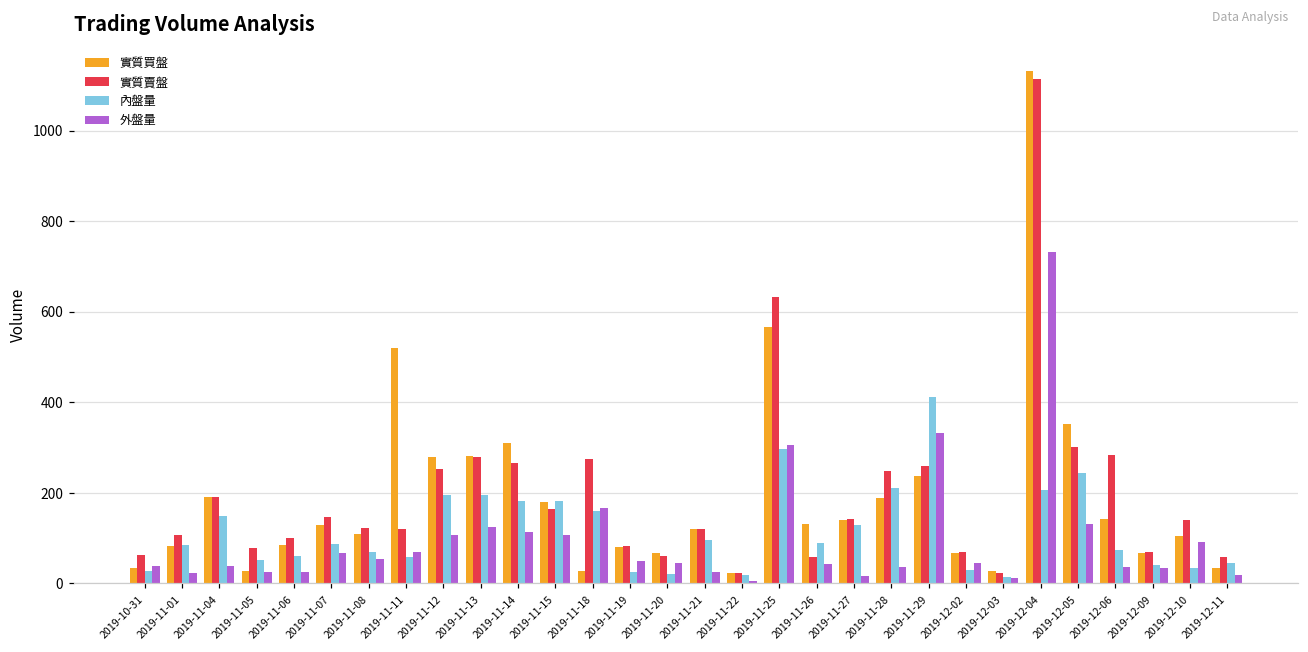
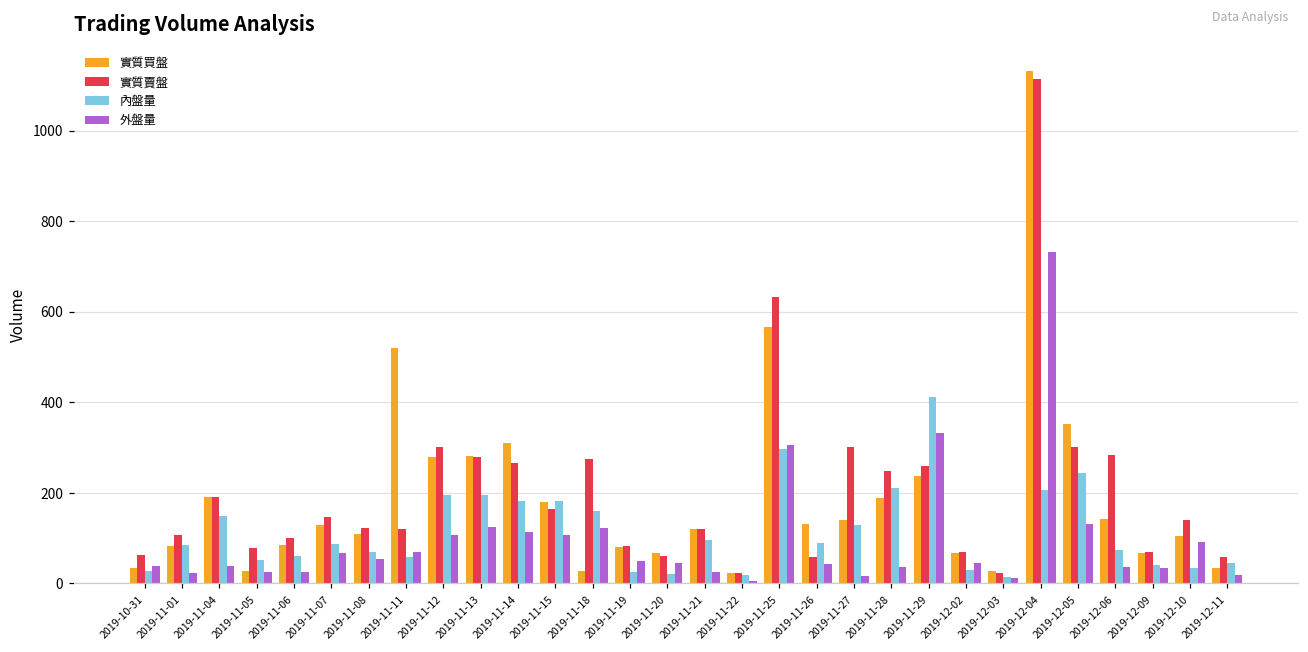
  {
    "實質買盤": {
      "2019-10-31": 30,
      "2019-11-01": 80,
      "2019-11-04": 190,
      "2019-11-05": 30,
      "2019-11-06": 80,
      "2019-11-07": 130,
      "2019-11-08": 110,
      "2019-11-11": 520,
      "2019-11-12": 280,
      "2019-11-13": 280,
      "2019-11-14": 310,
      "2019-11-15": 180,
      "2019-11-18": 30,
      "2019-11-19": 80,
      "2019-11-20": 70,
      "2019-11-21": 120,
      "2019-11-22": 20,
      "2019-11-25": 570,
      "2019-11-26": 130,
      "2019-11-27": 140,
      "2019-11-28": 190,
      "2019-11-29": 240,
      "2019-12-02": 70,
      "2019-12-03": 30,
      "2019-12-04": 1130,
      "2019-12-05": 350,
      "2019-12-06": 140,
      "2019-12-09": 70,
      "2019-12-10": 110,
      "2019-12-11": 30
    },
    "實質賣盤": {
      "2019-10-31": 60,
      "2019-11-01": 110,
      "2019-11-04": 190,
      "2019-11-05": 80,
      "2019-11-06": 100,
      "2019-11-07": 150,
      "2019-11-08": 120,
      "2019-11-11": 120,
-     "2019-11-12": 250,
+     "2019-11-12": 300,
      "2019-11-13": 280,
      "2019-11-14": 270,
      "2019-11-15": 160,
      "2019-11-18": 270,
      "2019-11-19": 80,
      "2019-11-20": 60,
      "2019-11-21": 120,
      "2019-11-22": 20,
      "2019-11-25": 630,
      "2019-11-26": 60,
-     "2019-11-27": 140,
+     "2019-11-27": 300,
      "2019-11-28": 250,
      "2019-11-29": 260,
      "2019-12-02": 70,
      "2019-12-03": 20,
      "2019-12-04": 1120,
      "2019-12-05": 300,
      "2019-12-06": 280,
      "2019-12-09": 70,
      "2019-12-10": 140,
      "2019-12-11": 60
    },
    "內盤量": {
      "2019-10-31": 30,
      "2019-11-01": 80,
      "2019-11-04": 150,
      "2019-11-05": 50,
      "2019-11-06": 60,
      "2019-11-07": 90,
      "2019-11-08": 70,
      "2019-11-11": 60,
      "2019-11-12": 200,
      "2019-11-13": 190,
      "2019-11-14": 180,
      "2019-11-15": 180,
      "2019-11-18": 160,
      "2019-11-19": 30,
      "2019-11-20": 20,
      "2019-11-21": 100,
      "2019-11-22": 20,
      "2019-11-25": 300,
      "2019-11-26": 90,
      "2019-11-27": 130,
      "2019-11-28": 210,
      "2019-11-29": 410,
      "2019-12-02": 30,
      "2019-12-03": 10,
      "2019-12-04": 210,
      "2019-12-05": 240,
      "2019-12-06": 70,
      "2019-12-09": 40,
      "2019-12-10": 30,
      "2019-12-11": 40
    },
    "外盤量": {
      "2019-10-31": 40,
      "2019-11-01": 20,
      "2019-11-04": 40,
      "2019-11-05": 30,
      "2019-11-06": 20,
      "2019-11-07": 70,
      "2019-11-08": 50,
      "2019-11-11": 70,
      "2019-11-12": 110,
      "2019-11-13": 120,
      "2019-11-14": 110,
      "2019-11-15": 110,
-     "2019-11-18": 170,
+     "2019-11-18": 120,
      "2019-11-19": 50,
      "2019-11-20": 50,
      "2019-11-21": 20,
      "2019-11-25": 310,
      "2019-11-26": 40,
      "2019-11-27": 20,
      "2019-11-28": 40,
      "2019-11-29": 330,
      "2019-12-02": 40,
      "2019-12-03": 10,
      "2019-12-04": 730,
      "2019-12-05": 130,
      "2019-12-06": 40,
      "2019-12-09": 30,
      "2019-12-10": 90,
      "2019-12-11": 20
    }
  }
